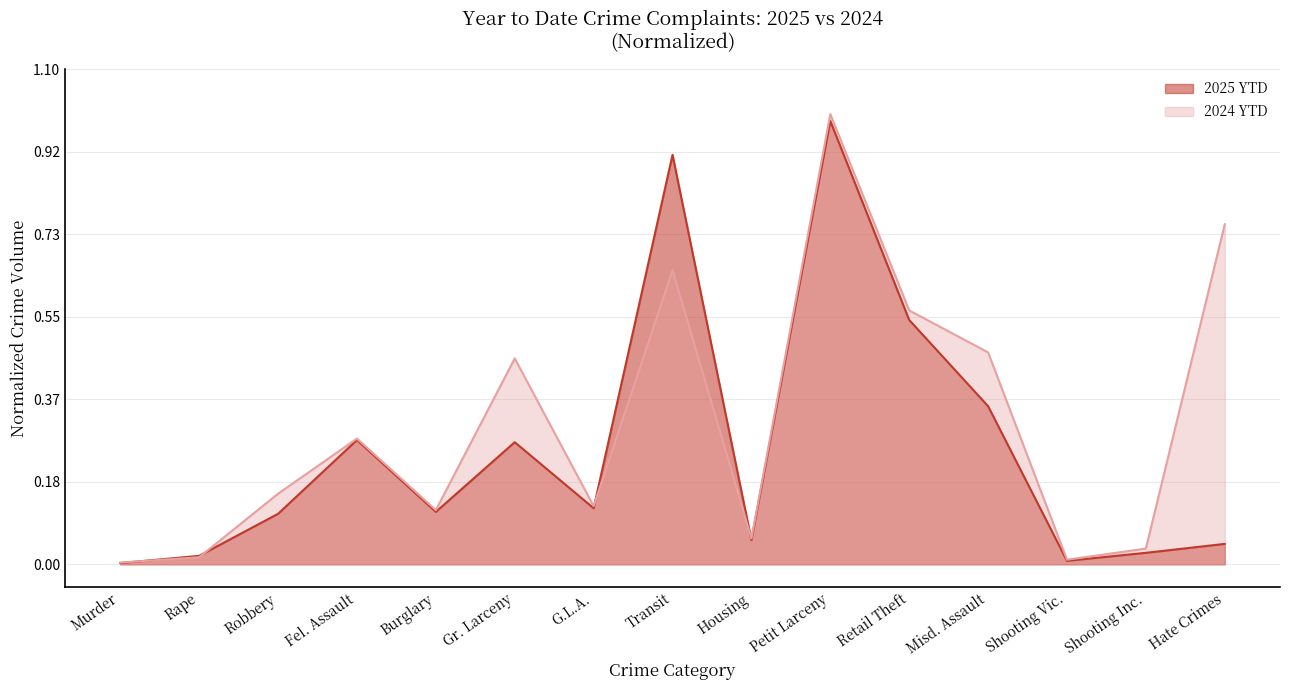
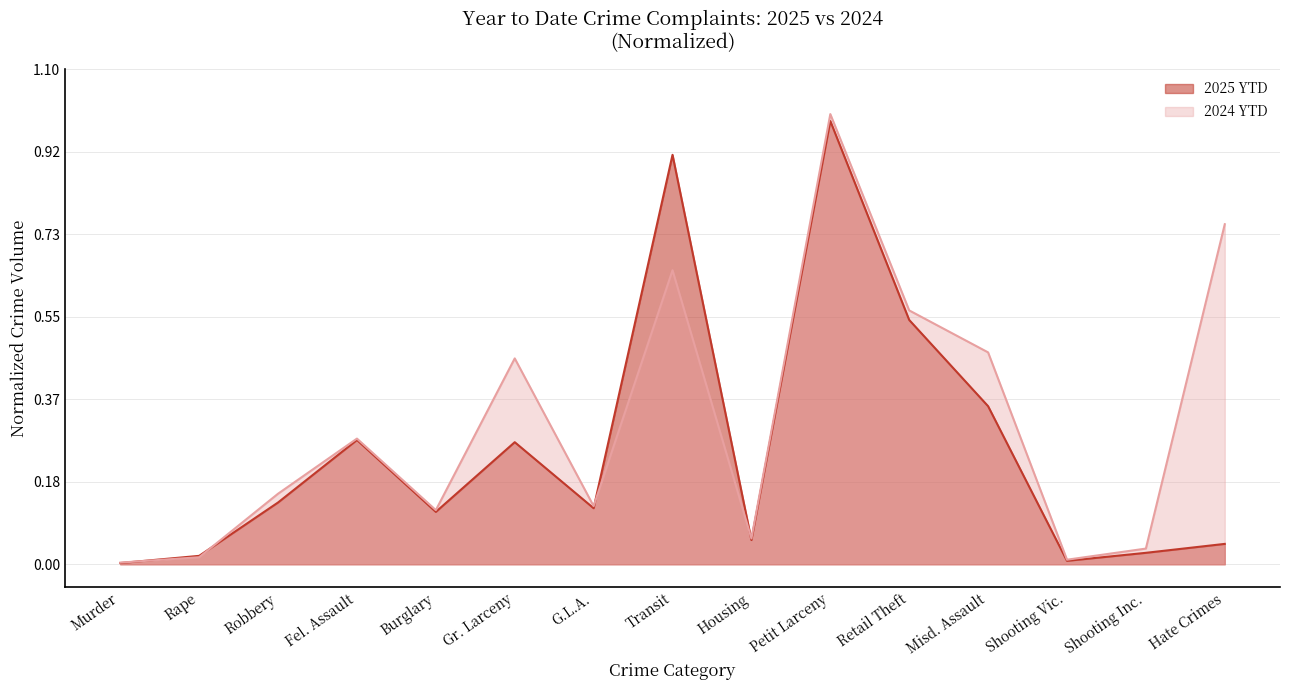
  {
    "2025 YTD": {
-     "Robbery": 0.11,
+     "Robbery": 0.14,
      "Gr. Larceny": 0.27,
      "Transit": 0.91,
      "Petit Larceny": 0.98,
      "Retail Theft": 0.54,
      "Misd. Assault": 0.35,
      "Shooting Inc.": 0.03,
      "Hate Crimes": 0.05
    },
    "2024 YTD": {
      "Robbery": 0.16,
      "Gr. Larceny": 0.46,
      "Transit": 0.65,
      "Petit Larceny": 1.00,
      "Retail Theft": 0.56,
      "Misd. Assault": 0.47,
      "Shooting Inc.": 0.03,
      "Hate Crimes": 0.76
    }
  }
